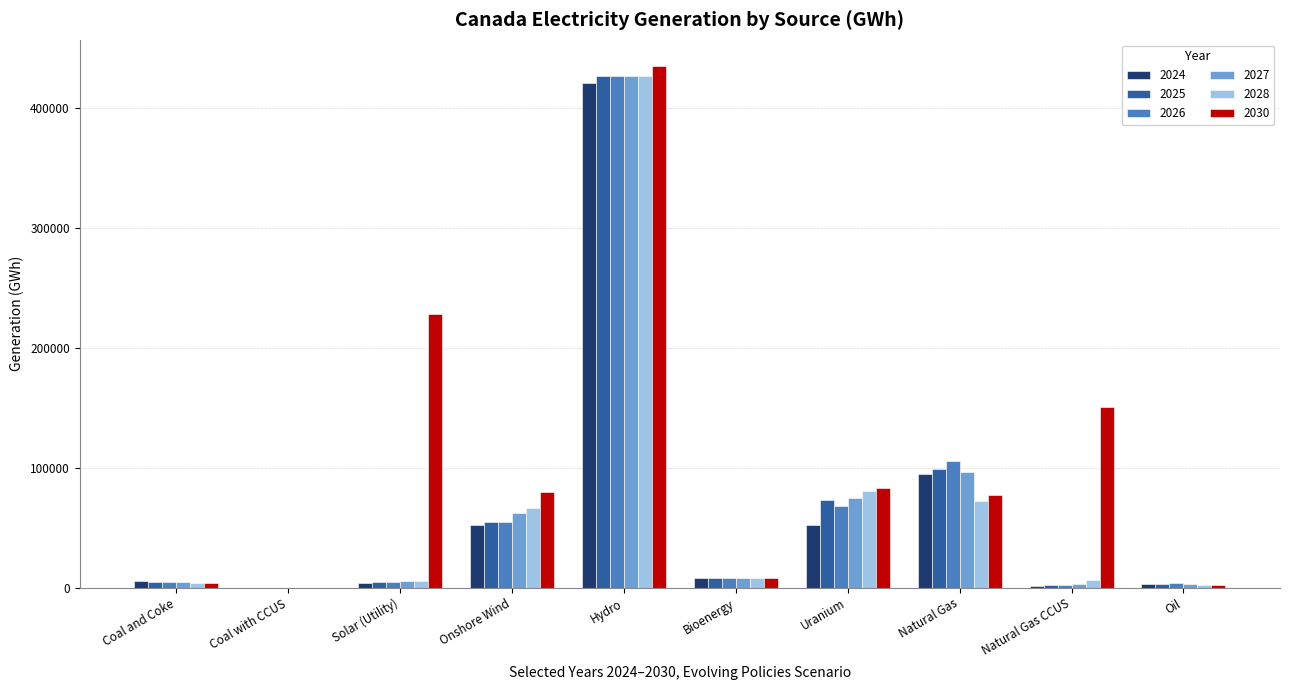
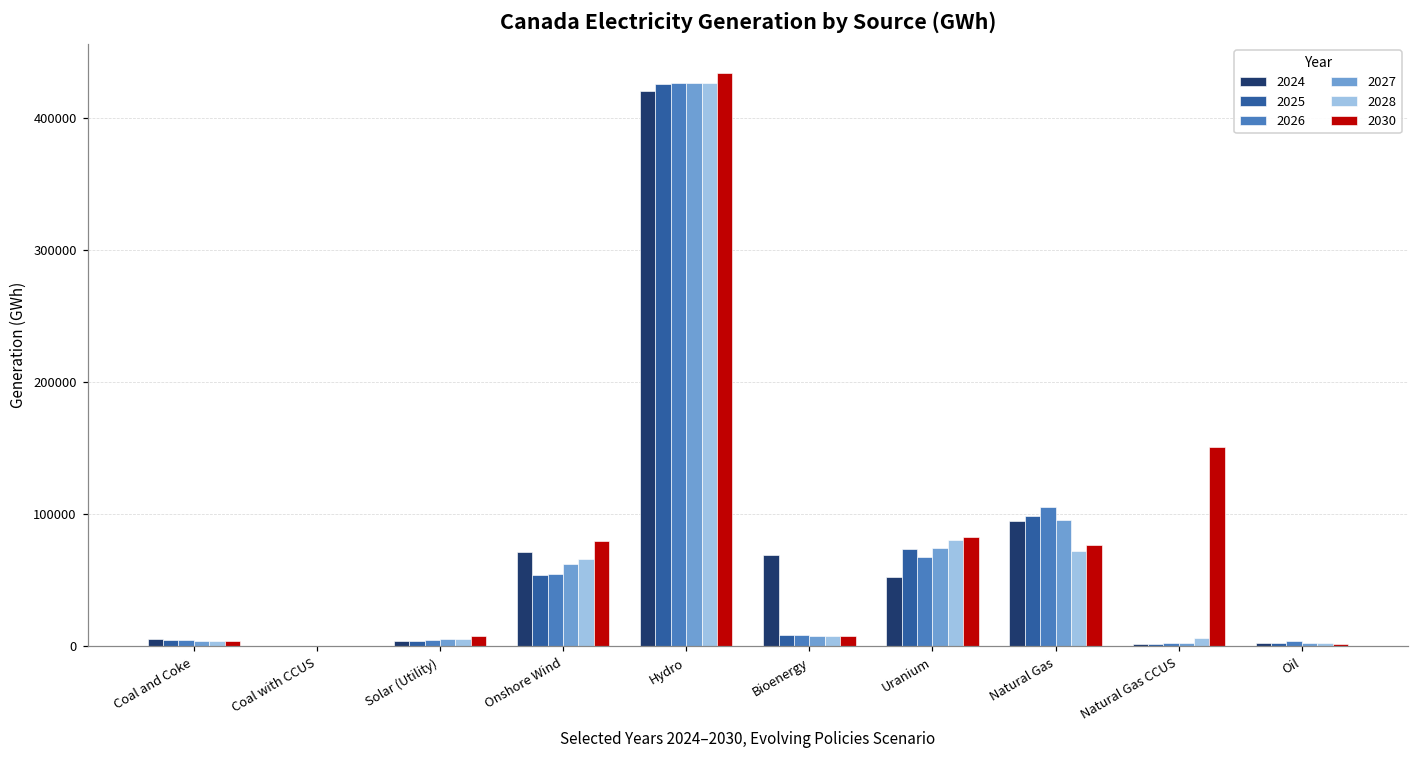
  {
    "2024": {
      "Coal and Coke": 6000,
      "Coal with CCUS": 0,
      "Solar (Utility)": 4000,
-     "Onshore Wind": 52000,
+     "Onshore Wind": 72000,
      "Hydro": 421000,
-     "Bioenergy": 8000,
+     "Bioenergy": 69000,
      "Uranium": 52000,
      "Natural Gas": 95000,
      "Oil": 3000
    },
    "2028": {
      "Coal and Coke": 4000,
      "Coal with CCUS": 0,
      "Solar (Utility)": 5000,
      "Onshore Wind": 66000,
      "Hydro": 427000,
      "Bioenergy": 8000,
      "Uranium": 81000,
      "Natural Gas": 72000,
      "Natural Gas CCUS": 6000,
      "Oil": 2000
    },
    "2030": {
      "Coal and Coke": 4000,
      "Coal with CCUS": 0,
-     "Solar (Utility)": 228000,
+     "Solar (Utility)": 8000,
      "Onshore Wind": 80000,
      "Hydro": 435000,
      "Bioenergy": 8000,
      "Uranium": 83000,
      "Natural Gas": 77000,
      "Natural Gas CCUS": 151000
    }
  }
